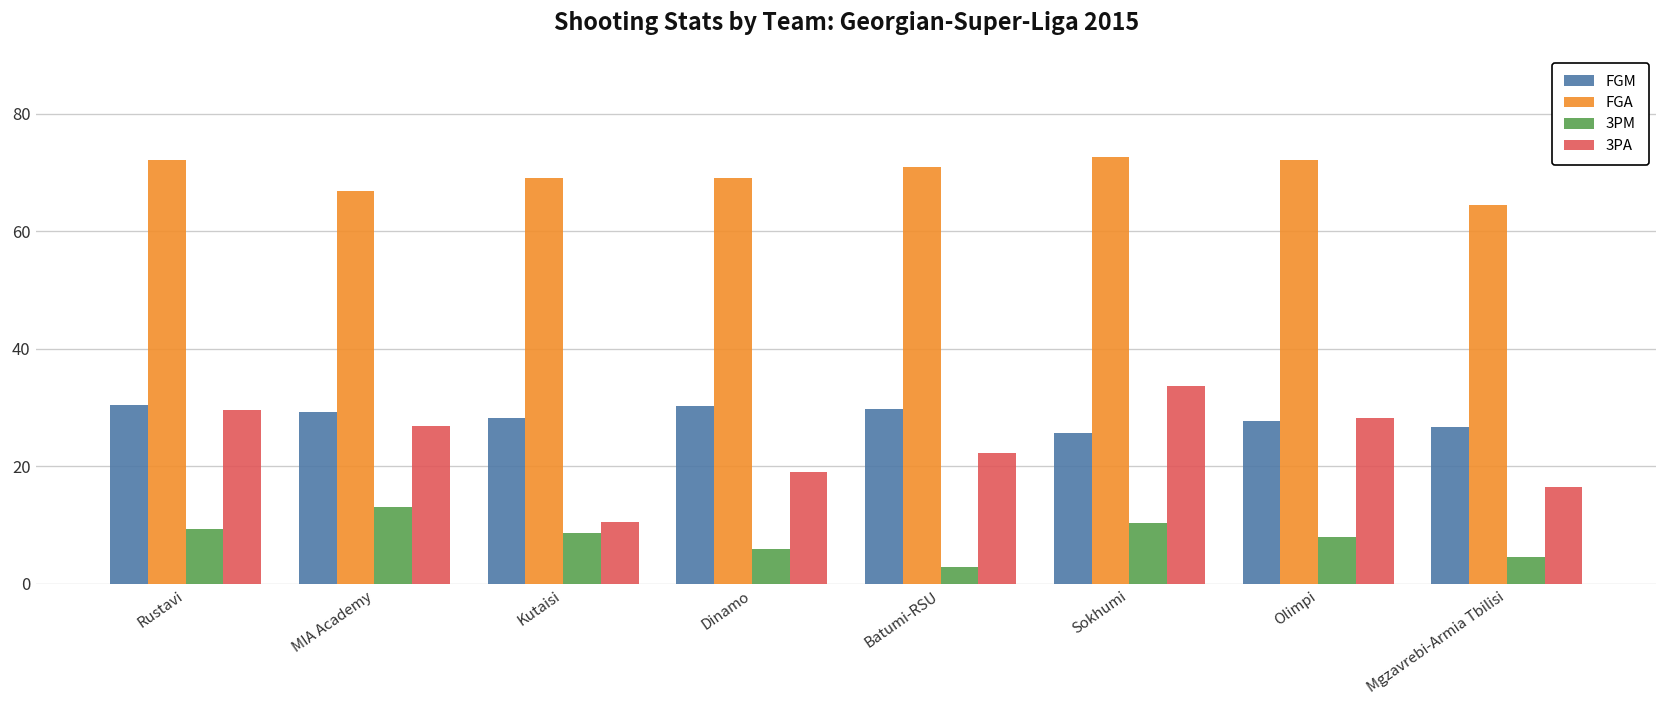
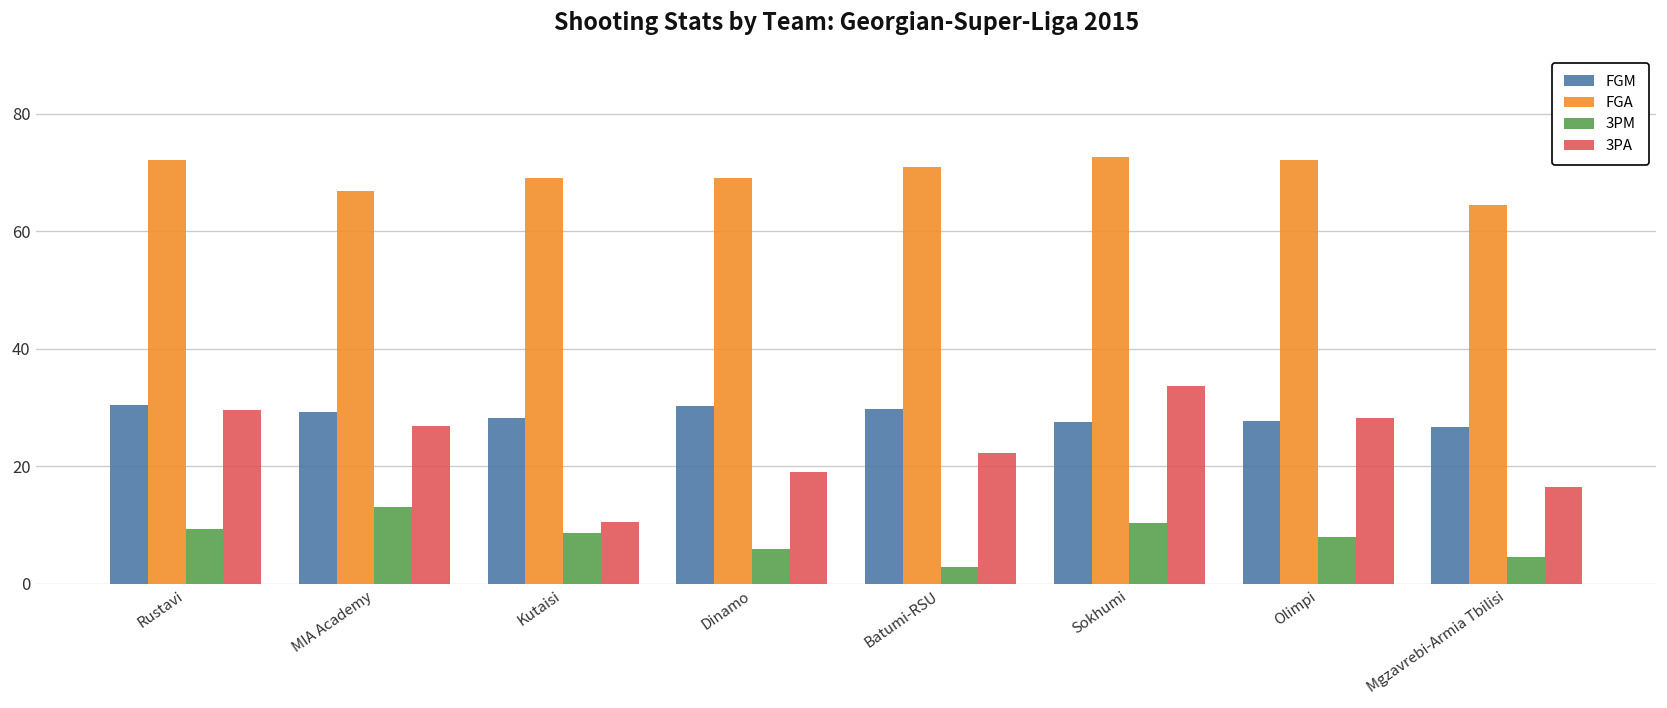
  {
    "FGM": {
      "Rustavi": 30,
      "MIA Academy": 29,
      "Kutaisi": 28,
      "Dinamo": 30,
      "Batumi-RSU": 30,
-     "Sokhumi": 26,
+     "Sokhumi": 28,
      "Olimpi": 28,
      "Mgzavrebi-Armia Tbilisi": 27
    },
    "FGA": {
      "Rustavi": 72,
      "MIA Academy": 67,
      "Kutaisi": 69,
      "Dinamo": 69,
      "Batumi-RSU": 71,
      "Sokhumi": 73,
      "Olimpi": 72,
      "Mgzavrebi-Armia Tbilisi": 65
    },
    "3PM": {
      "Rustavi": 9,
      "MIA Academy": 13,
      "Kutaisi": 9,
      "Dinamo": 6,
      "Batumi-RSU": 3,
      "Sokhumi": 10,
      "Olimpi": 8,
      "Mgzavrebi-Armia Tbilisi": 5
    },
    "3PA": {
      "Rustavi": 30,
      "MIA Academy": 27,
      "Kutaisi": 11,
      "Dinamo": 19,
      "Batumi-RSU": 22,
      "Sokhumi": 34,
      "Olimpi": 28,
      "Mgzavrebi-Armia Tbilisi": 16
    }
  }
